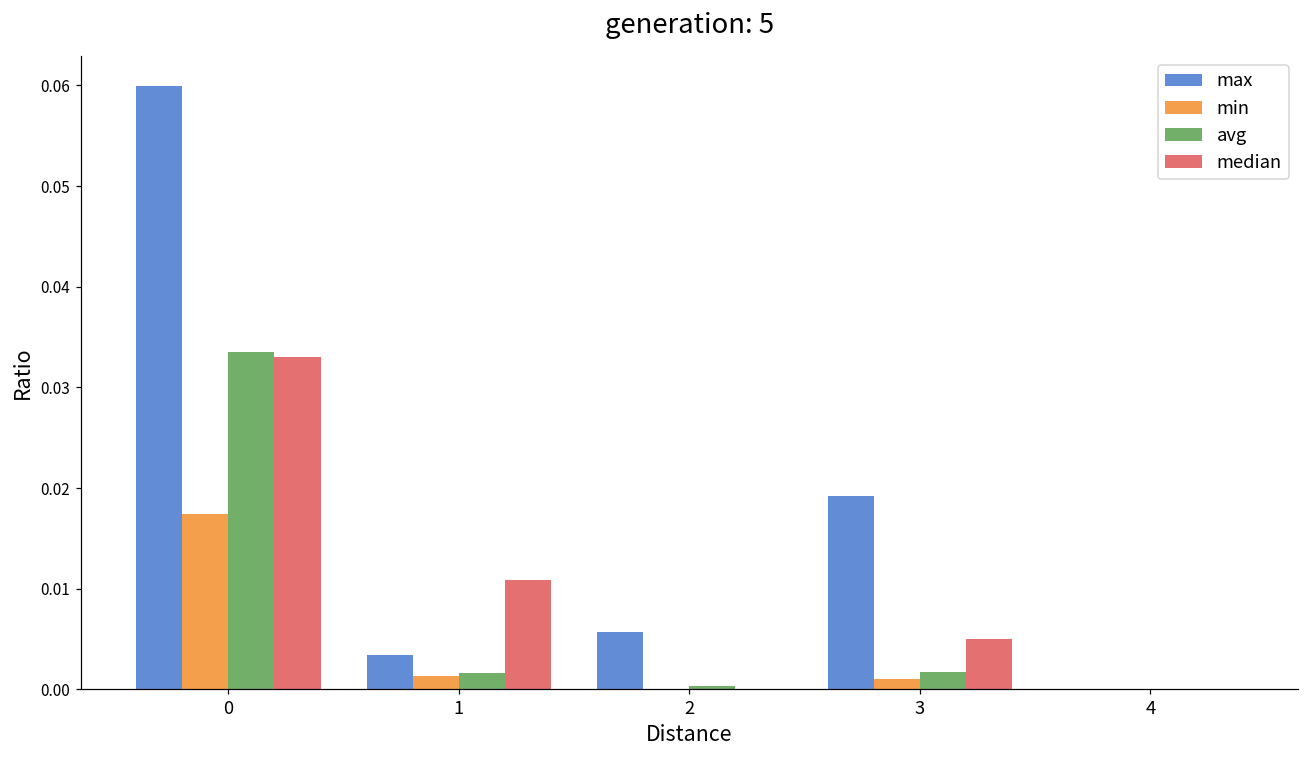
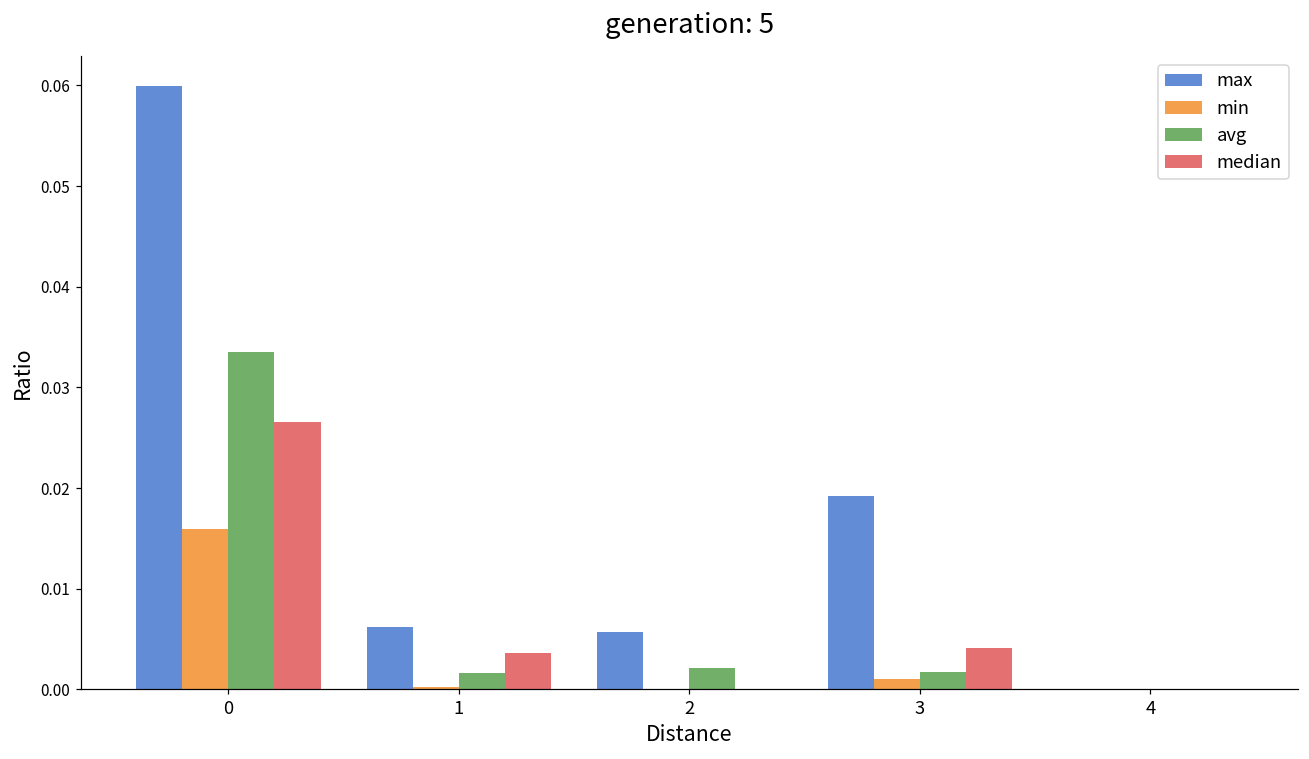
  {
    "max": {
      "0": 0.060,
-     "1": 0.003,
+     "1": 0.006,
      "2": 0.006,
      "3": 0.019,
      "4": 0.000
    },
    "min": {
-     "0": 0.017,
-     "1": 0.001,
+     "0": 0.016,
+     "1": 0.000,
      "3": 0.001,
      "4": 0.000
    },
    "avg": {
      "0": 0.034,
      "1": 0.002,
-     "2": 0.000,
+     "2": 0.002,
      "3": 0.002,
      "4": 0.000
    },
    "median": {
-     "0": 0.033,
-     "1": 0.011,
-     "3": 0.005,
+     "0": 0.027,
+     "1": 0.004,
+     "3": 0.004,
      "4": 0.000
    }
  }
